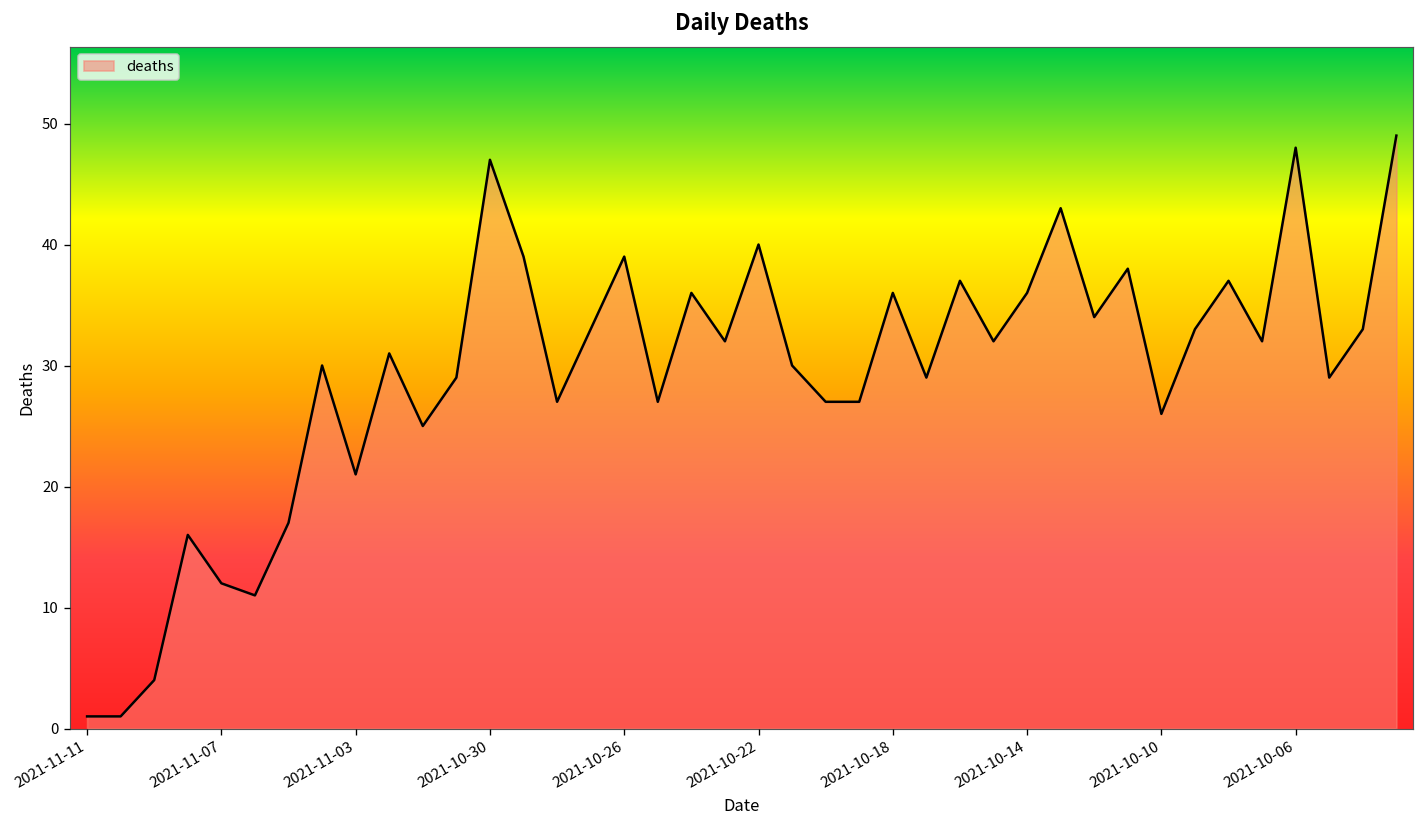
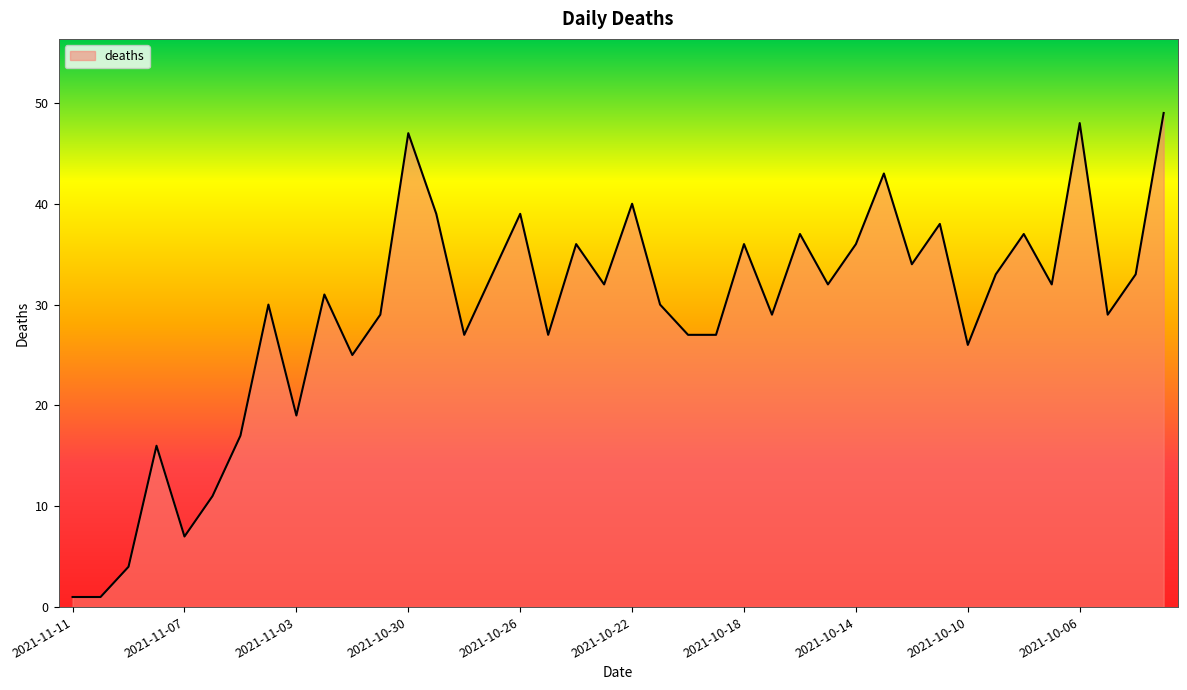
  {
    "2021-11-11": 1,
-   "2021-11-07": 12,
-   "2021-11-03": 21,
+   "2021-11-07": 7,
+   "2021-11-03": 19,
    "2021-10-30": 47,
    "2021-10-26": 39,
    "2021-10-22": 40,
    "2021-10-18": 36,
    "2021-10-14": 36,
    "2021-10-10": 26,
    "2021-10-06": 48
  }
